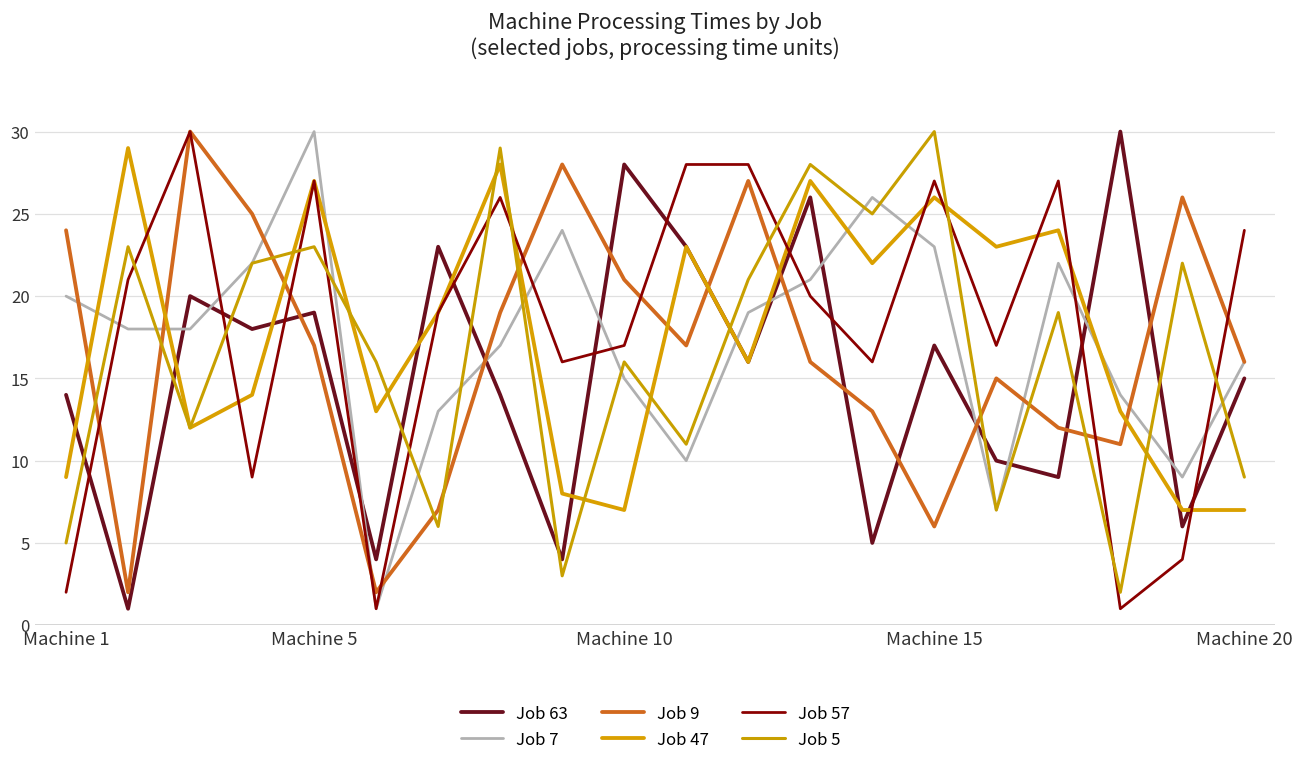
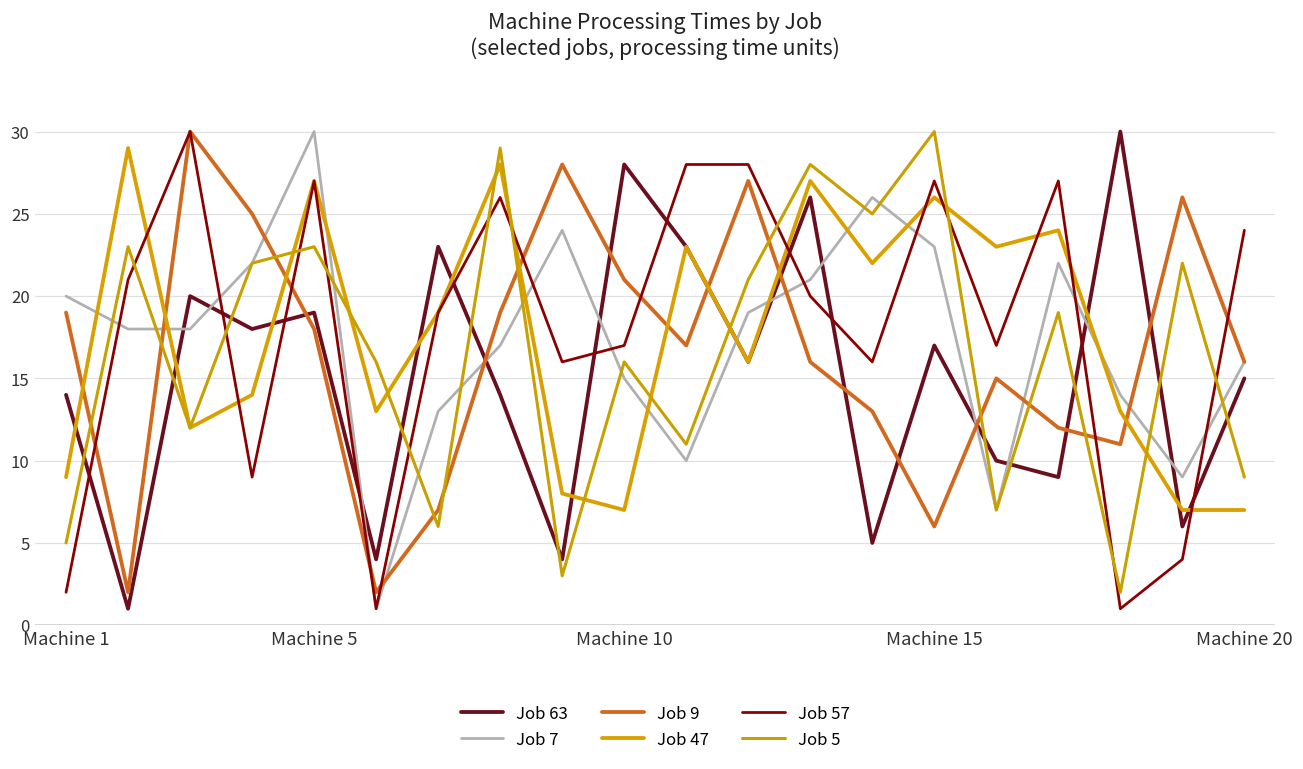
  {
    "Job 7": {
      "Machine 1": 20,
      "Machine 5": 30,
      "Machine 10": 15,
      "Machine 15": 23
    },
    "Job 9": {
-     "Machine 1": 24,
-     "Machine 5": 17,
+     "Machine 1": 19,
+     "Machine 5": 18,
      "Machine 10": 21,
      "Machine 15": 6
    }
  }
